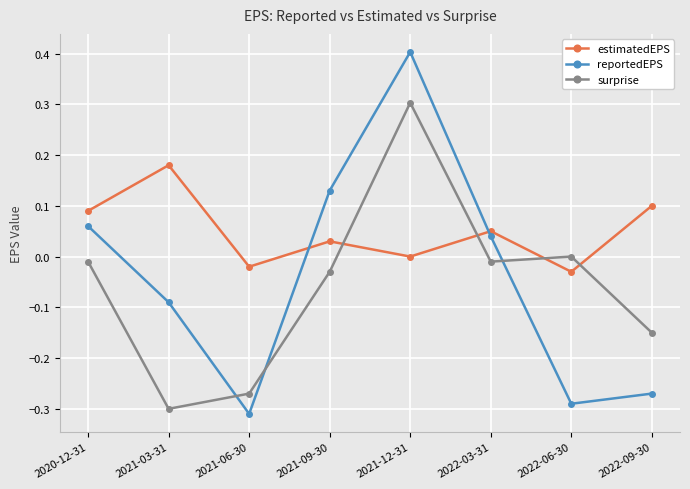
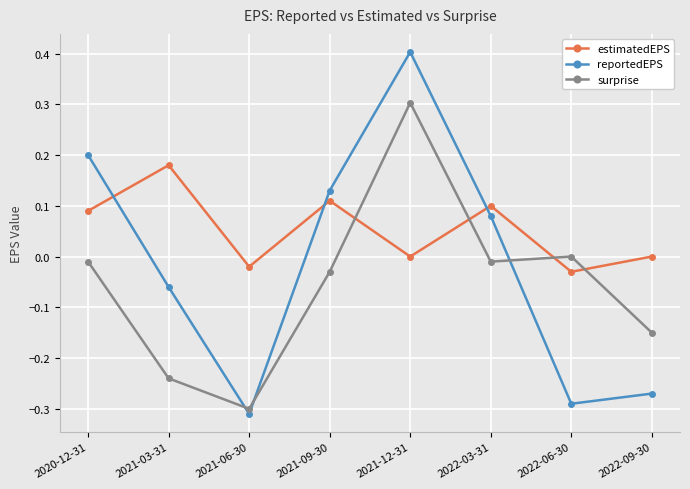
  {
    "estimatedEPS": {
      "2020-12-31": 0.09,
      "2021-03-31": 0.18,
      "2021-06-30": -0.02,
-     "2021-09-30": 0.03,
+     "2021-09-30": 0.11,
      "2021-12-31": 0.00,
-     "2022-03-31": 0.05,
+     "2022-03-31": 0.10,
      "2022-06-30": -0.03,
-     "2022-09-30": 0.1
+     "2022-09-30": 0.0
    },
    "reportedEPS": {
-     "2020-12-31": 0.06,
-     "2021-03-31": -0.09,
+     "2020-12-31": 0.20,
+     "2021-03-31": -0.06,
      "2021-06-30": -0.31,
      "2021-09-30": 0.13,
      "2021-12-31": 0.40,
-     "2022-03-31": 0.04,
+     "2022-03-31": 0.08,
      "2022-06-30": -0.29,
      "2022-09-30": -0.27
    },
    "surprise": {
      "2020-12-31": -0.01,
-     "2021-03-31": -0.30,
-     "2021-06-30": -0.27,
+     "2021-03-31": -0.24,
+     "2021-06-30": -0.30,
      "2021-09-30": -0.03,
      "2021-12-31": 0.30,
      "2022-03-31": -0.01,
      "2022-06-30": 0.00,
      "2022-09-30": -0.15
    }
  }
